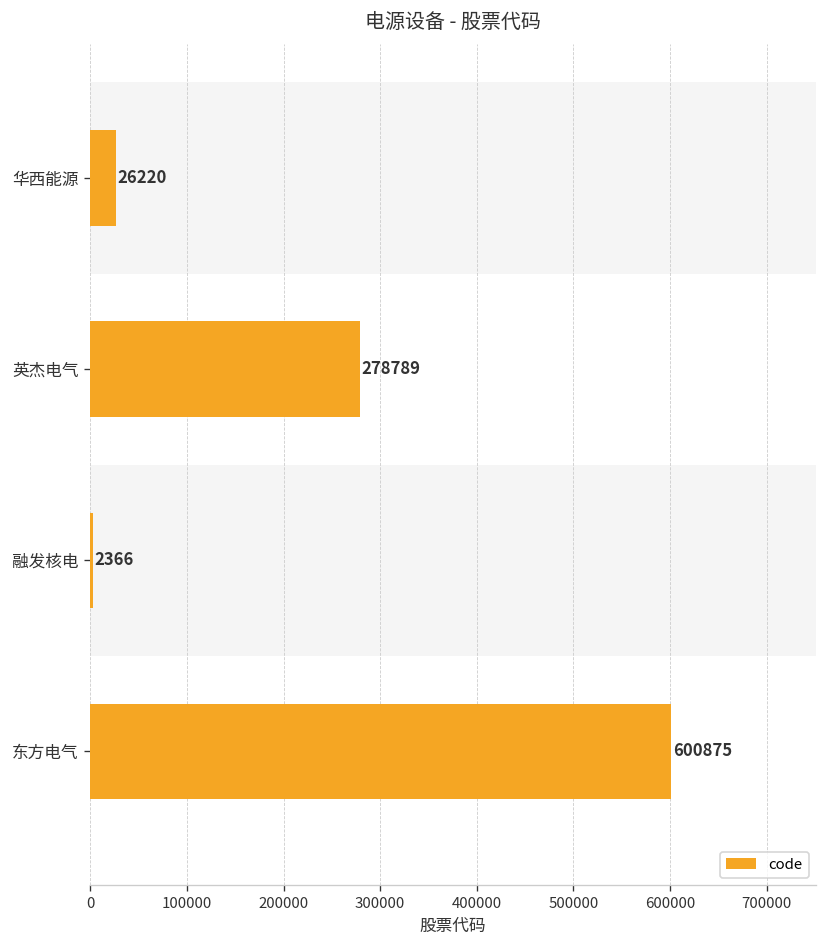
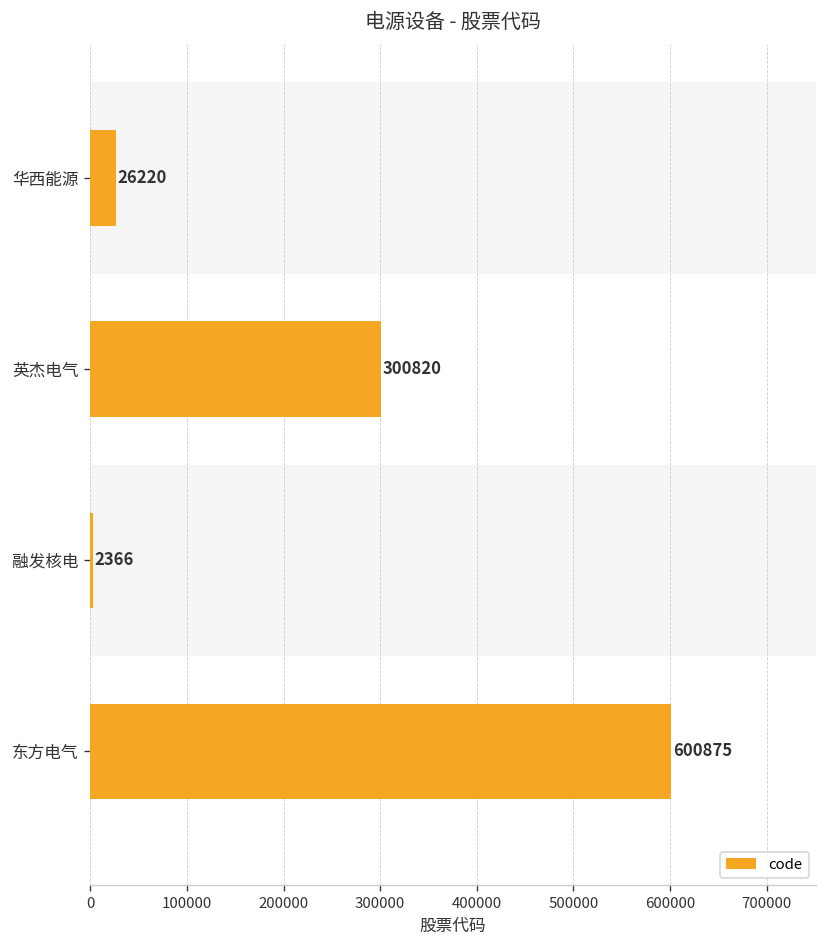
  {
    "华西能源": 26220,
-   "英杰电气": 278789,
+   "英杰电气": 300820,
    "融发核电": 2366,
    "东方电气": 600875
  }
